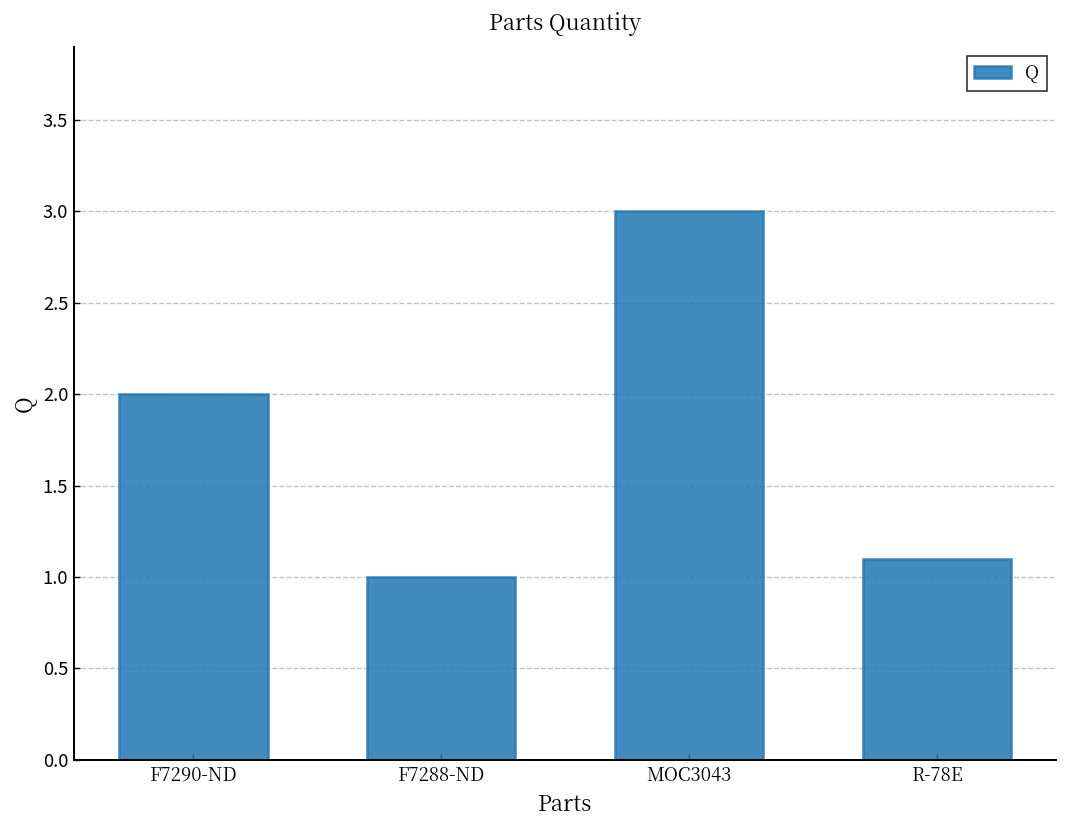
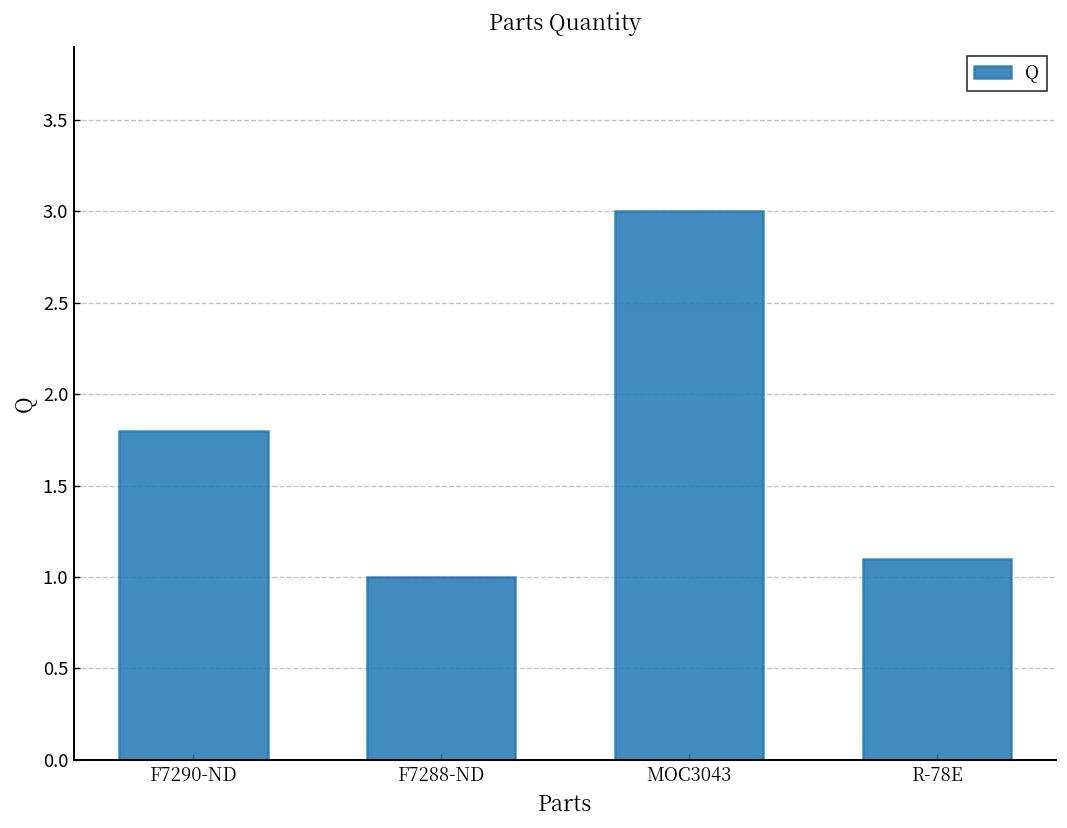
  {
-   "F7290-ND": 2.0,
+   "F7290-ND": 1.8,
    "F7288-ND": 1.0,
    "MOC3043": 3.0,
    "R-78E": 1.1
  }
